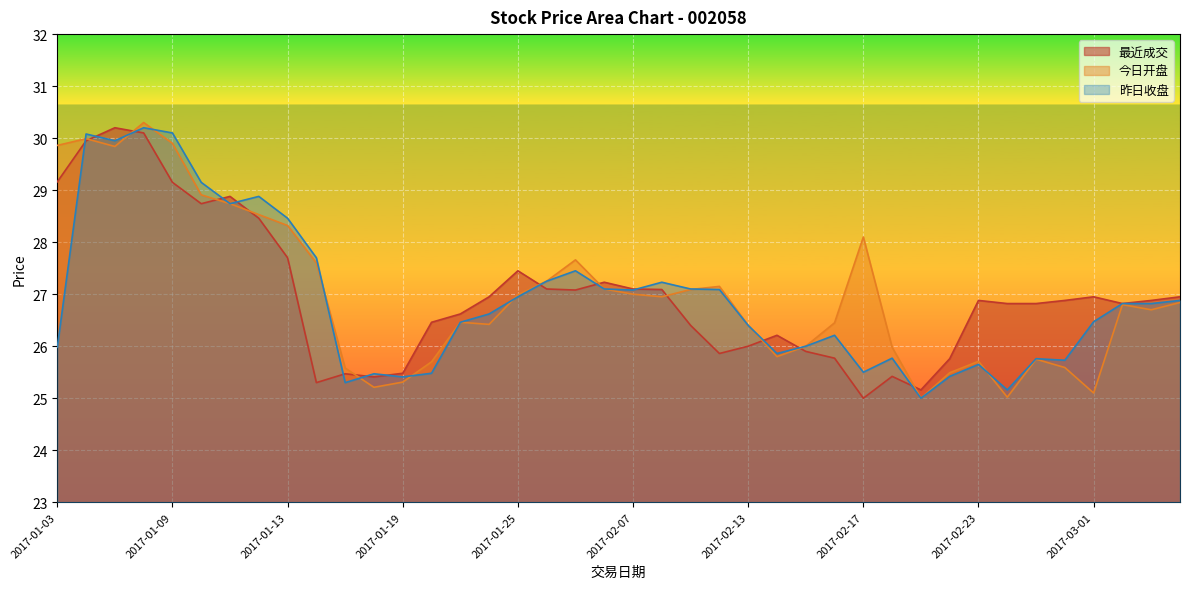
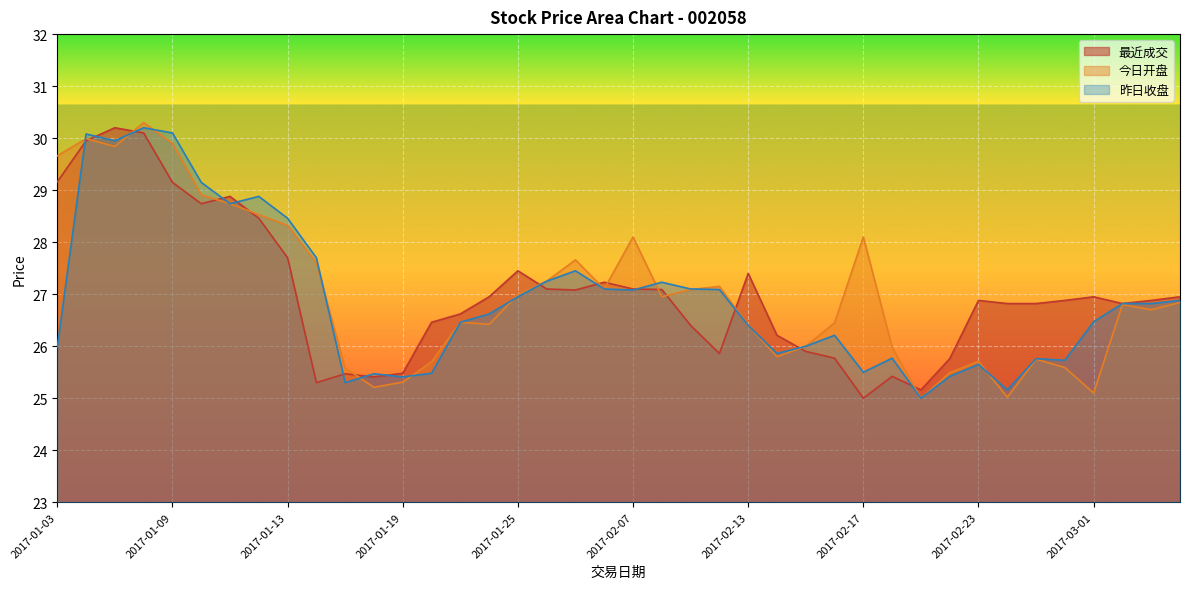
  {
    "最近成交": {
      "2017-01-03": 29.2,
      "2017-01-09": 29.2,
      "2017-01-13": 27.7,
      "2017-01-19": 25.5,
      "2017-01-25": 27.5,
-     "2017-02-13": 26.0,
+     "2017-02-13": 27.4,
      "2017-02-17": 25.0,
      "2017-02-23": 26.9,
      "2017-03-01": 27.0
    },
    "今日开盘": {
-     "2017-01-03": 29.9,
+     "2017-01-03": 29.7,
      "2017-01-09": 29.9,
      "2017-01-13": 28.3,
      "2017-01-19": 25.3,
-     "2017-02-07": 27.0,
+     "2017-02-07": 28.1,
      "2017-02-17": 28.1,
      "2017-02-23": 25.7,
      "2017-03-01": 25.1
    },
    "昨日收盘": {
      "2017-01-03": 26.0,
      "2017-01-09": 30.1,
      "2017-01-13": 28.5,
      "2017-01-19": 25.4,
      "2017-02-17": 25.5,
      "2017-02-23": 25.7,
      "2017-03-01": 26.5
    }
  }
